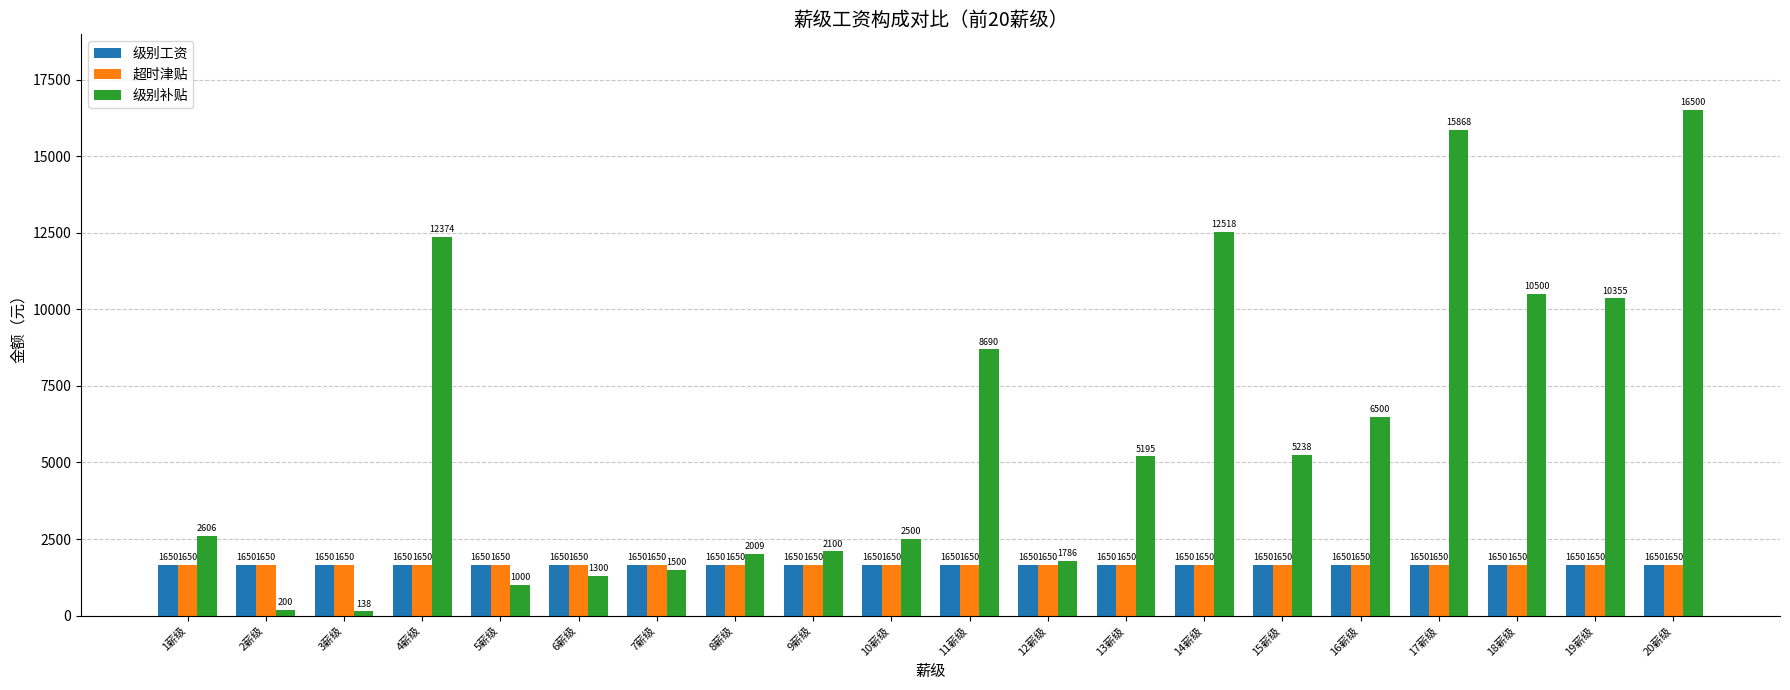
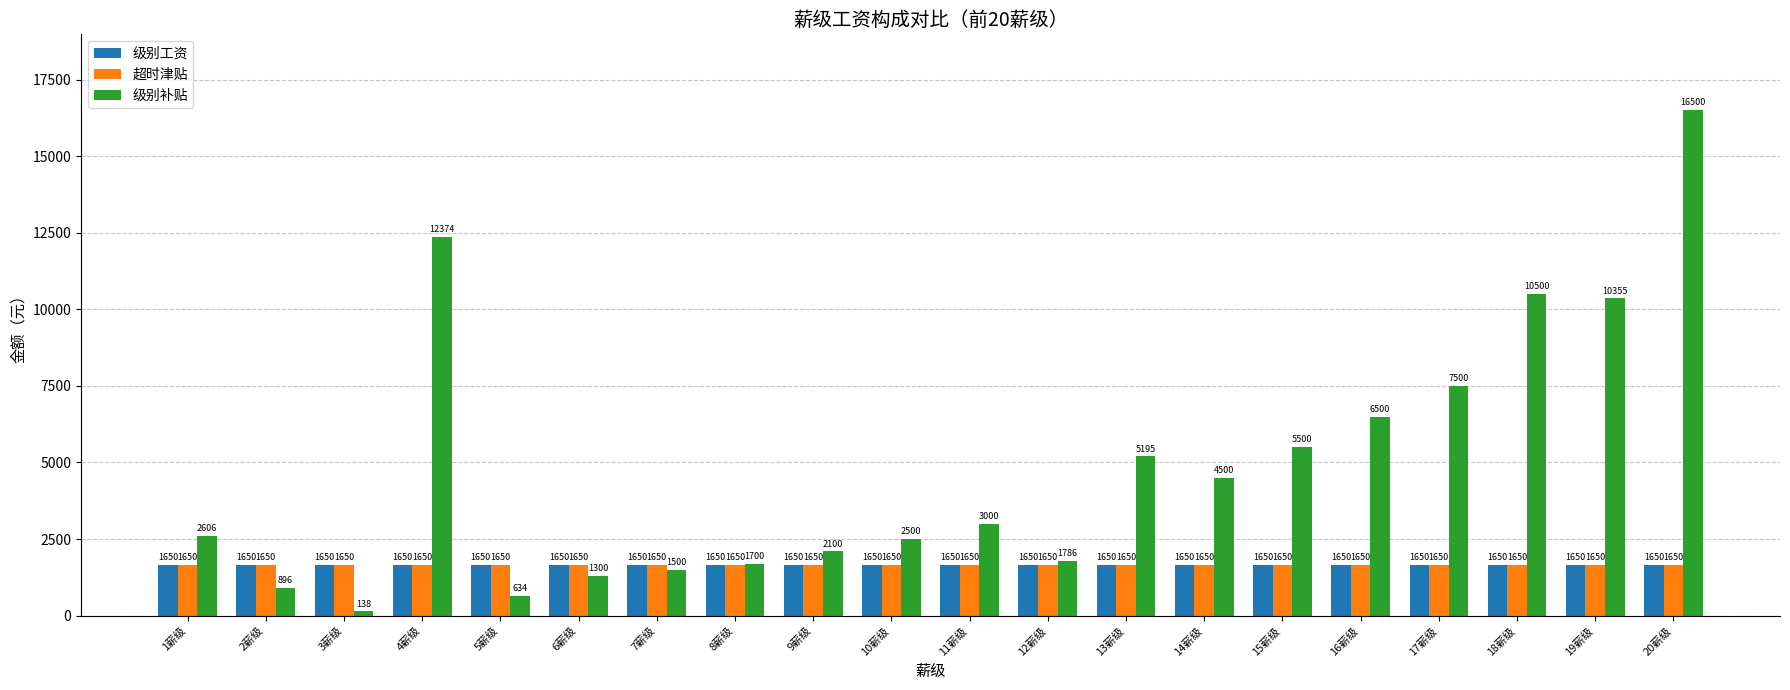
  {
    "级别工资": {
      "1薪级": 1650,
      "2薪级": 1650,
      "3薪级": 1650,
      "4薪级": 1650,
      "5薪级": 1650,
      "6薪级": 1650,
      "7薪级": 1650,
      "8薪级": 1650,
      "9薪级": 1650,
      "10薪级": 1650,
      "11薪级": 1650,
      "12薪级": 1650,
      "13薪级": 1650,
      "14薪级": 1650,
      "15薪级": 1650,
      "16薪级": 1650,
      "17薪级": 1650,
      "18薪级": 1650,
      "19薪级": 1650,
      "20薪级": 1650
    },
    "超时津贴": {
      "1薪级": 1650,
      "2薪级": 1650,
      "3薪级": 1650,
      "4薪级": 1650,
      "5薪级": 1650,
      "6薪级": 1650,
      "7薪级": 1650,
      "8薪级": 1650,
      "9薪级": 1650,
      "10薪级": 1650,
      "11薪级": 1650,
      "12薪级": 1650,
      "13薪级": 1650,
      "14薪级": 1650,
      "15薪级": 1650,
      "16薪级": 1650,
      "17薪级": 1650,
      "18薪级": 1650,
      "19薪级": 1650,
      "20薪级": 1650
    },
    "级别补贴": {
      "1薪级": 2606,
-     "2薪级": 200,
+     "2薪级": 896,
      "3薪级": 138,
      "4薪级": 12374,
-     "5薪级": 1000,
+     "5薪级": 634,
      "6薪级": 1300,
      "7薪级": 1500,
-     "8薪级": 2009,
+     "8薪级": 1700,
      "9薪级": 2100,
      "10薪级": 2500,
-     "11薪级": 8690,
+     "11薪级": 3000,
      "12薪级": 1786,
      "13薪级": 5195,
-     "14薪级": 12518,
-     "15薪级": 5238,
+     "14薪级": 4500,
+     "15薪级": 5500,
      "16薪级": 6500,
-     "17薪级": 15868,
+     "17薪级": 7500,
      "18薪级": 10500,
      "19薪级": 10355,
      "20薪级": 16500
    }
  }
